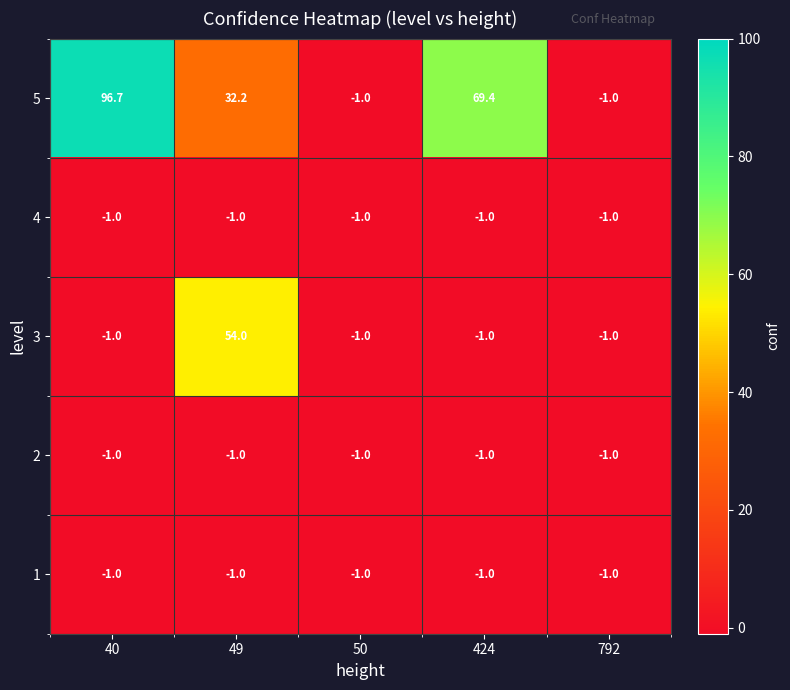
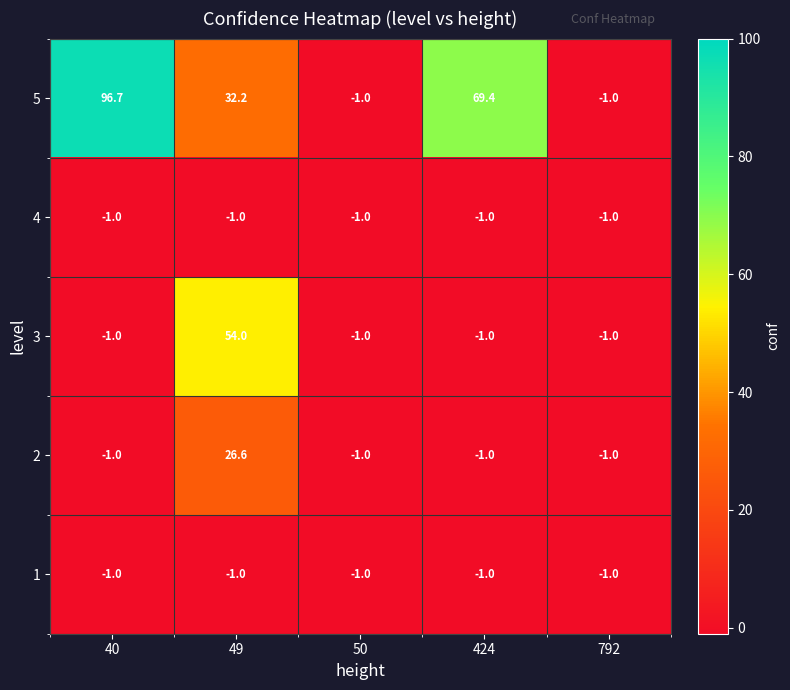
  {
    "5": {
      "40": 96.7,
      "49": 32.2,
      "50": -1.0,
      "424": 69.4,
      "792": -1.0
    },
    "4": {
      "40": -1.0,
      "49": -1.0,
      "50": -1.0,
      "424": -1.0,
      "792": -1.0
    },
    "3": {
      "40": -1.0,
      "49": 54.0,
      "50": -1.0,
      "424": -1.0,
      "792": -1.0
    },
    "2": {
      "40": -1.0,
-     "49": -1.0,
+     "49": 26.6,
      "50": -1.0,
      "424": -1.0,
      "792": -1.0
    },
    "1": {
      "40": -1.0,
      "49": -1.0,
      "50": -1.0,
      "424": -1.0,
      "792": -1.0
    }
  }
